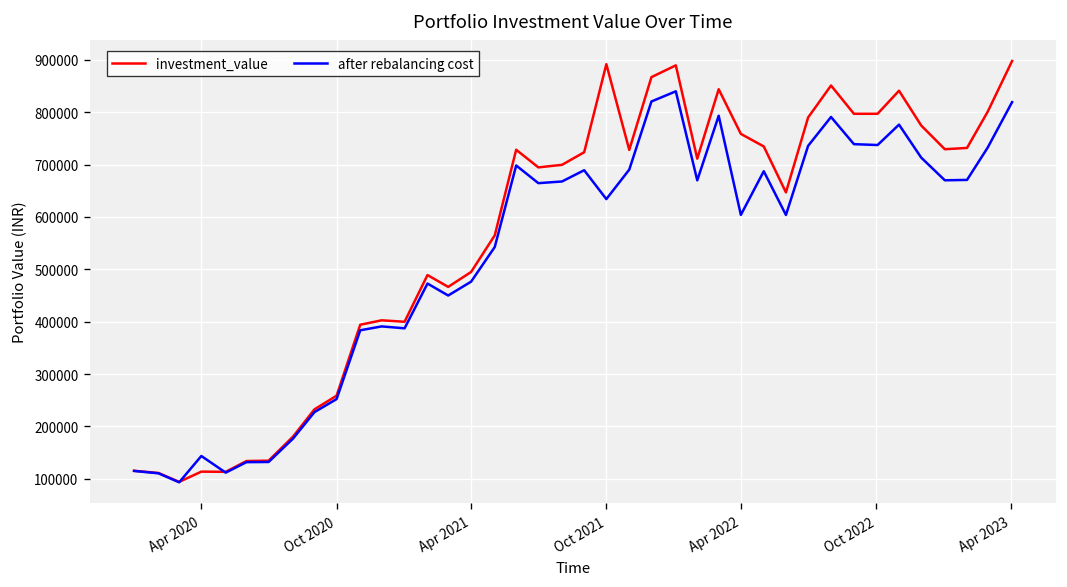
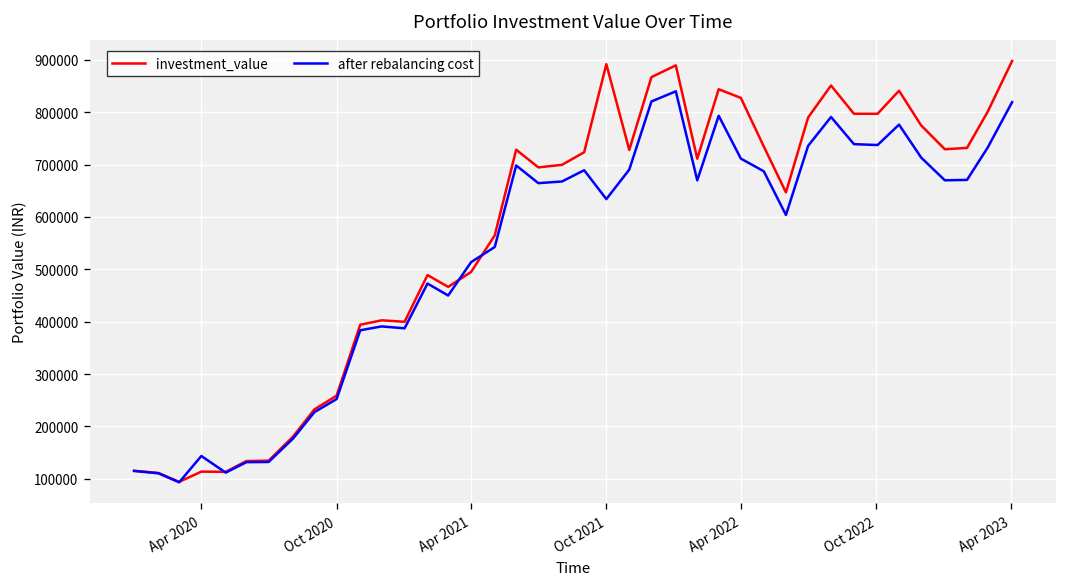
  {
    "investment_value": {
      "Apr 2020": 110000,
      "Oct 2020": 260000,
      "Apr 2021": 490000,
      "Oct 2021": 890000,
-     "Apr 2022": 760000
+     "Apr 2022": 830000
    },
    "after rebalancing cost": {
      "Apr 2020": 140000,
      "Oct 2020": 250000,
-     "Apr 2021": 480000,
+     "Apr 2021": 510000,
      "Oct 2021": 630000,
-     "Apr 2022": 600000
+     "Apr 2022": 710000
    }
  }
